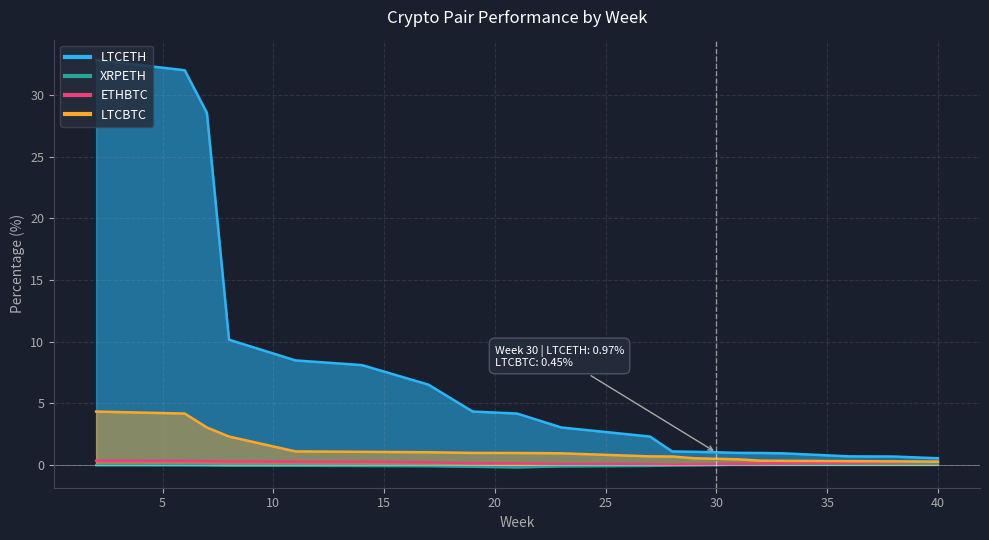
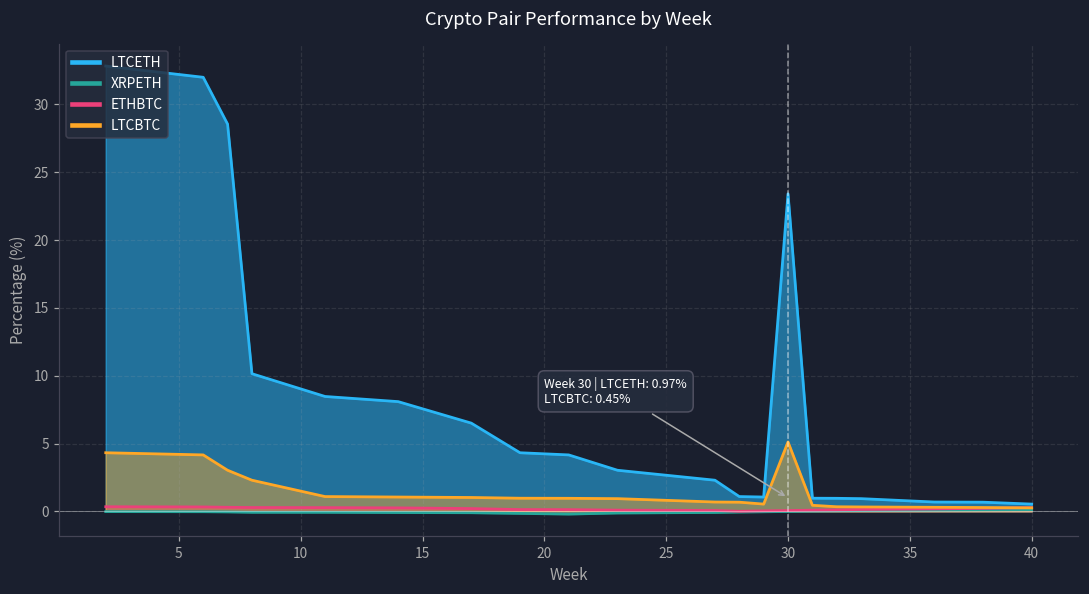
  {
    "LTCETH": {
-     "30": 1.0,
+     "30": 23.4,
      "40": 0.5
    },
    "LTCBTC": {
-     "30": 0.5
+     "30": 5.1
    }
  }
